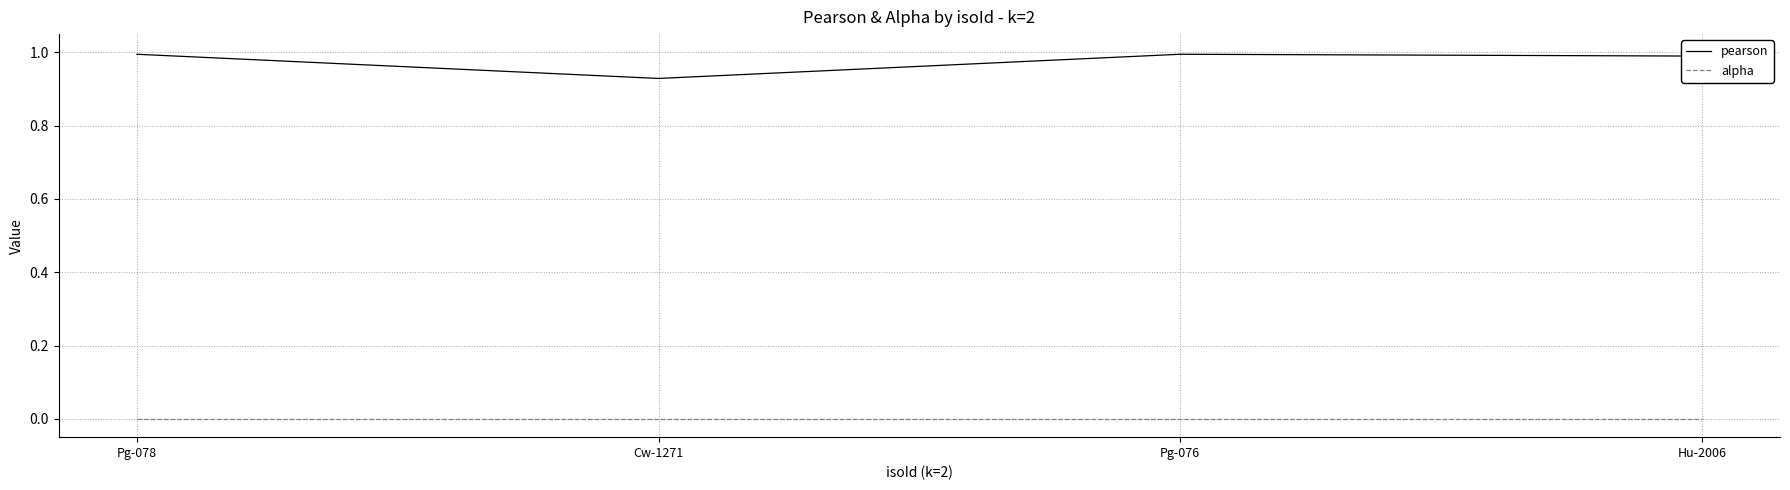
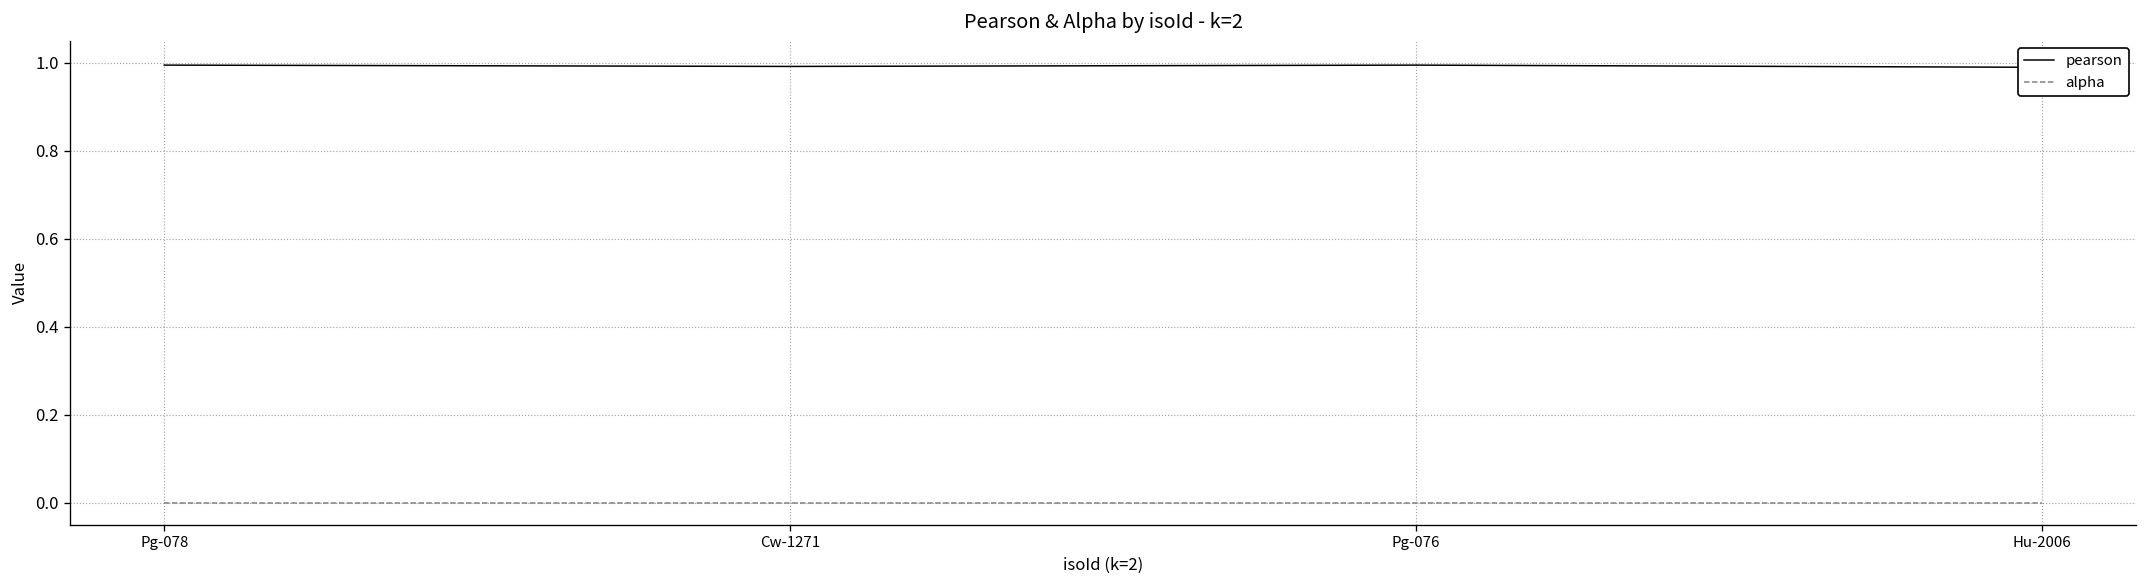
  {
    "pearson": {
      "Pg-078": 1.00,
-     "Cw-1271": 0.93,
+     "Cw-1271": 0.99,
      "Pg-076": 1.00
    },
    "alpha": {
      "Pg-078": 0.00,
      "Cw-1271": 0.00,
      "Pg-076": 0.00,
      "Hu-2006": 0.00
    }
  }
